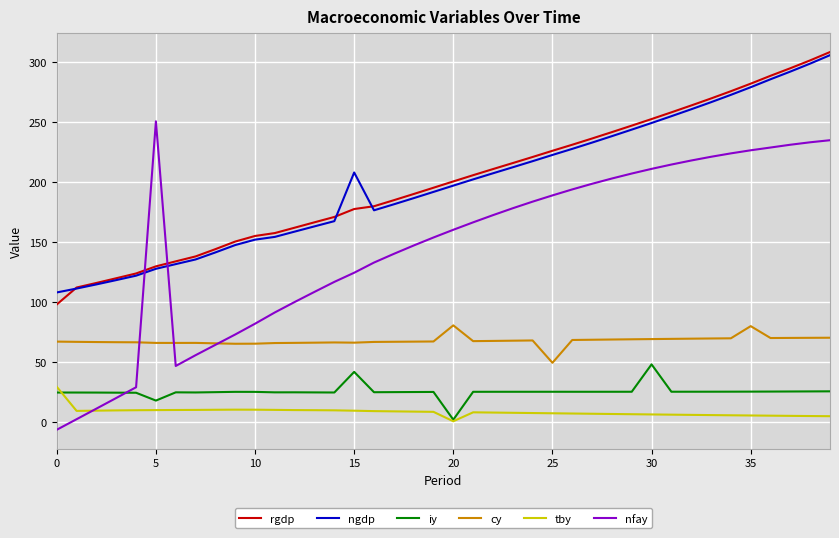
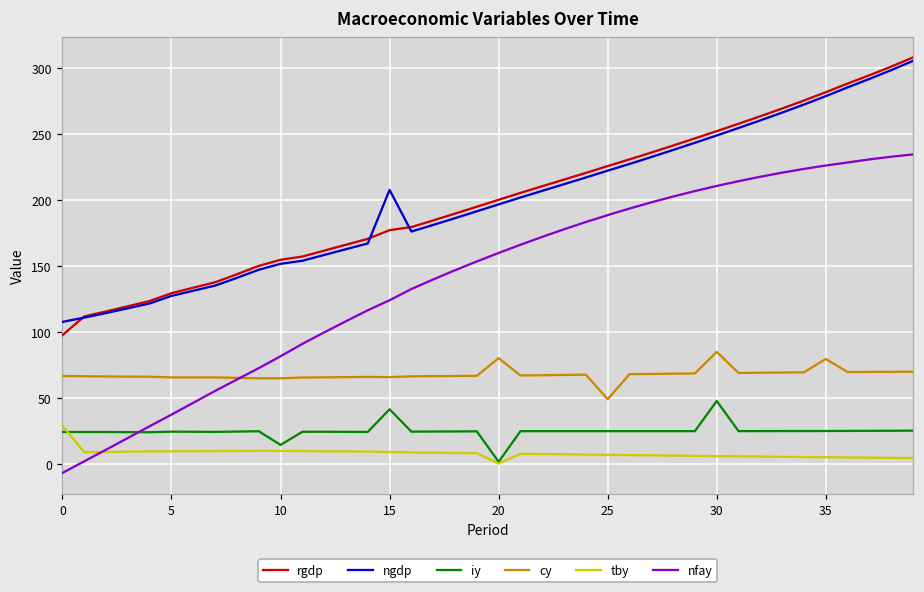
  {
    "rgdp": {
      "0": 98,
      "10": 155,
      "15": 177,
      "20": 200,
      "25": 226,
      "30": 252,
      "35": 282
    },
    "ngdp": {
      "0": 108,
      "10": 152,
      "15": 208,
      "20": 197,
      "25": 222,
      "30": 249,
      "35": 279
    },
    "iy": {
      "0": 24,
-     "5": 18,
-     "10": 25,
+     "5": 25,
+     "10": 15,
      "15": 42,
      "25": 25,
      "30": 48,
      "35": 25
    },
    "cy": {
      "0": 67,
      "5": 66,
      "10": 65,
      "15": 66,
      "20": 80,
      "25": 49,
-     "30": 69,
+     "30": 85,
      "35": 80
    },
    "tby": {
      "0": 29,
      "5": 10,
      "10": 10,
      "15": 9,
      "25": 7,
      "30": 6,
      "35": 5
    },
    "nfay": {
      "0": -7,
-     "5": 250,
+     "5": 38,
      "10": 82,
      "15": 124,
      "20": 160,
      "25": 189,
      "30": 211,
      "35": 226
    }
  }
